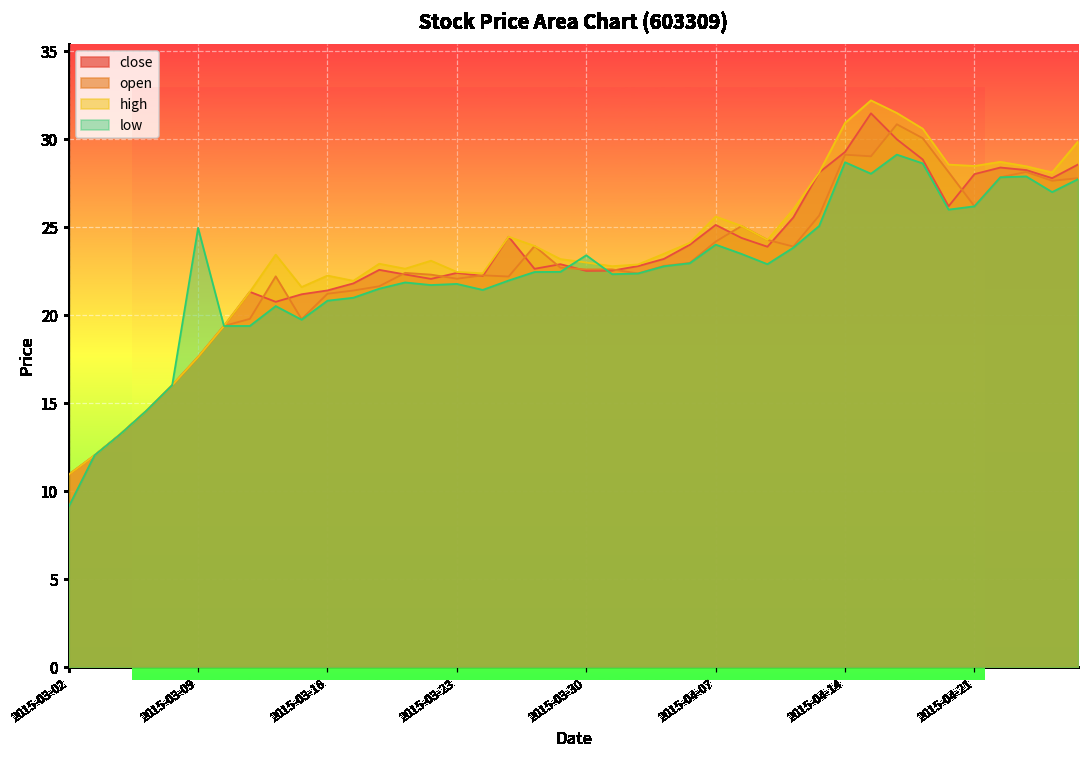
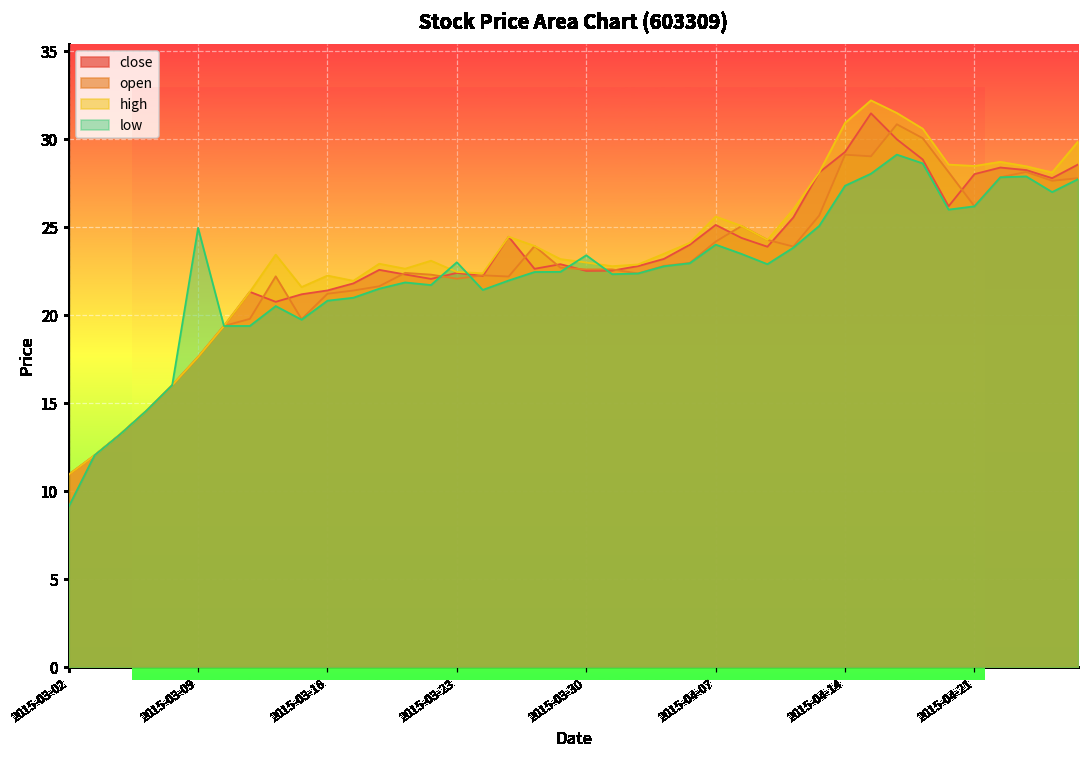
  {
    "low": {
      "2015-03-09": 25.0,
      "2015-03-16": 20.8,
-     "2015-03-23": 21.8,
+     "2015-03-23": 23.0,
      "2015-03-30": 23.4,
      "2015-04-07": 24.0,
-     "2015-04-14": 28.7
+     "2015-04-14": 27.4
    }
  }
